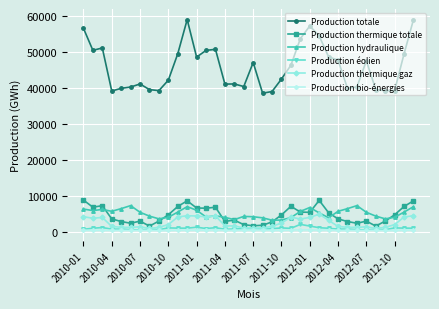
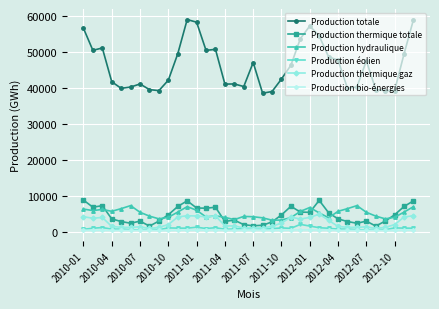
  {
    "Production totale": {
      "2010-01": 57000,
-     "2010-04": 39000,
+     "2010-04": 42000,
      "2010-07": 41000,
      "2010-10": 42000,
-     "2011-01": 49000,
+     "2011-01": 58000,
      "2011-04": 41000,
      "2011-07": 47000,
      "2011-10": 42000
    }
  }
